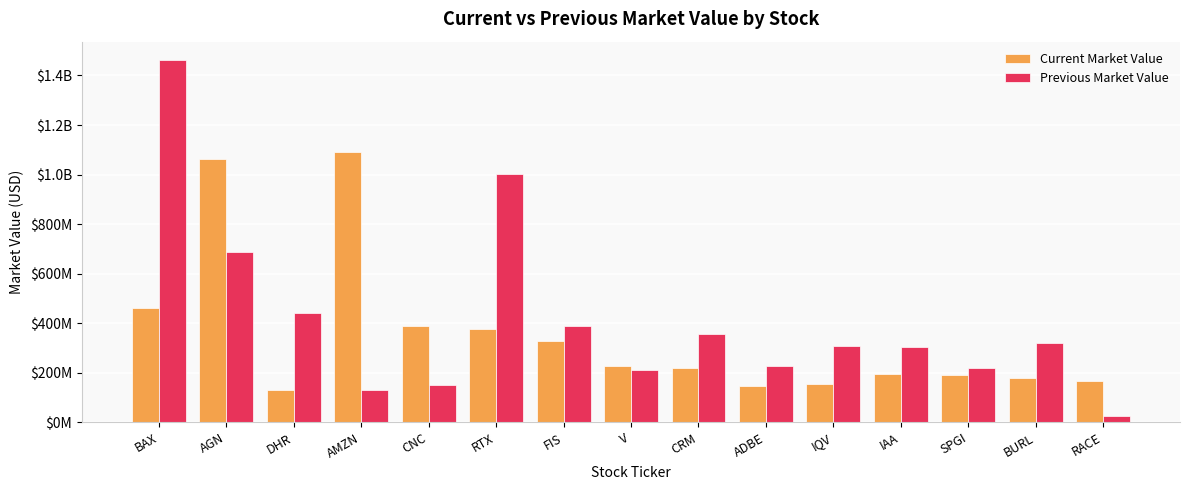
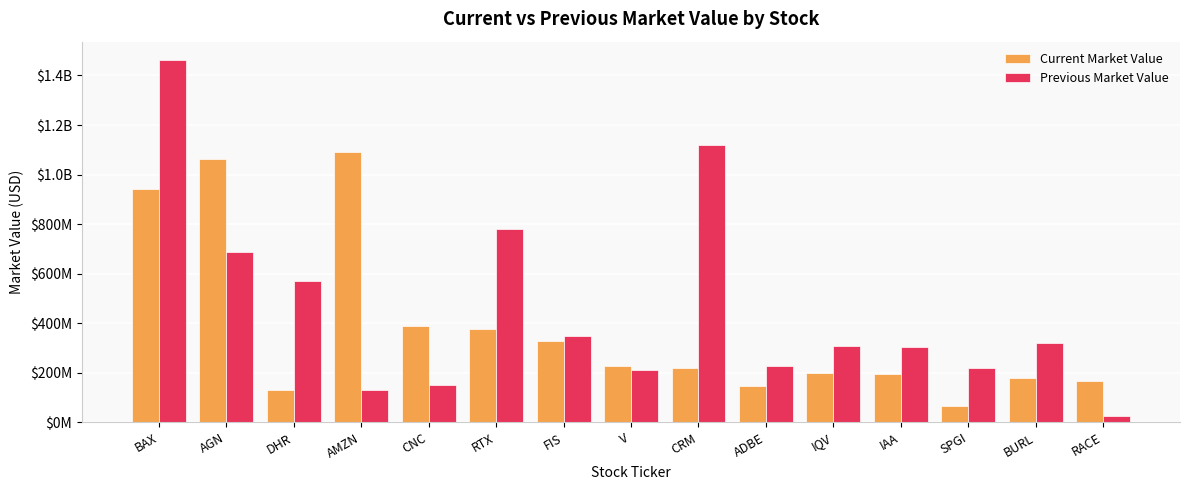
  {
    "Current Market Value": {
-     "BAX": "$460000000",
+     "BAX": "$940000000",
      "AGN": "$1060000000",
      "DHR": "$130000000",
      "AMZN": "$1090000000",
      "CNC": "$390000000",
      "RTX": "$380000000",
      "FIS": "$330000000",
      "V": "$230000000",
      "CRM": "$220000000",
      "ADBE": "$140000000",
-     "IQV": "$150000000",
+     "IQV": "$200000000",
      "IAA": "$190000000",
-     "SPGI": "$190000000",
+     "SPGI": "$70000000",
      "BURL": "$180000000",
      "RACE": "$170000000"
    },
    "Previous Market Value": {
      "BAX": "$1460000000",
      "AGN": "$690000000",
-     "DHR": "$440000000",
+     "DHR": "$570000000",
      "AMZN": "$130000000",
      "CNC": "$150000000",
-     "RTX": "$1000000000",
-     "FIS": "$390000000",
+     "RTX": "$780000000",
+     "FIS": "$350000000",
      "V": "$210000000",
-     "CRM": "$360000000",
+     "CRM": "$1120000000",
      "ADBE": "$230000000",
      "IQV": "$310000000",
      "IAA": "$310000000",
      "SPGI": "$220000000",
      "BURL": "$320000000",
      "RACE": "$20000000"
    }
  }
